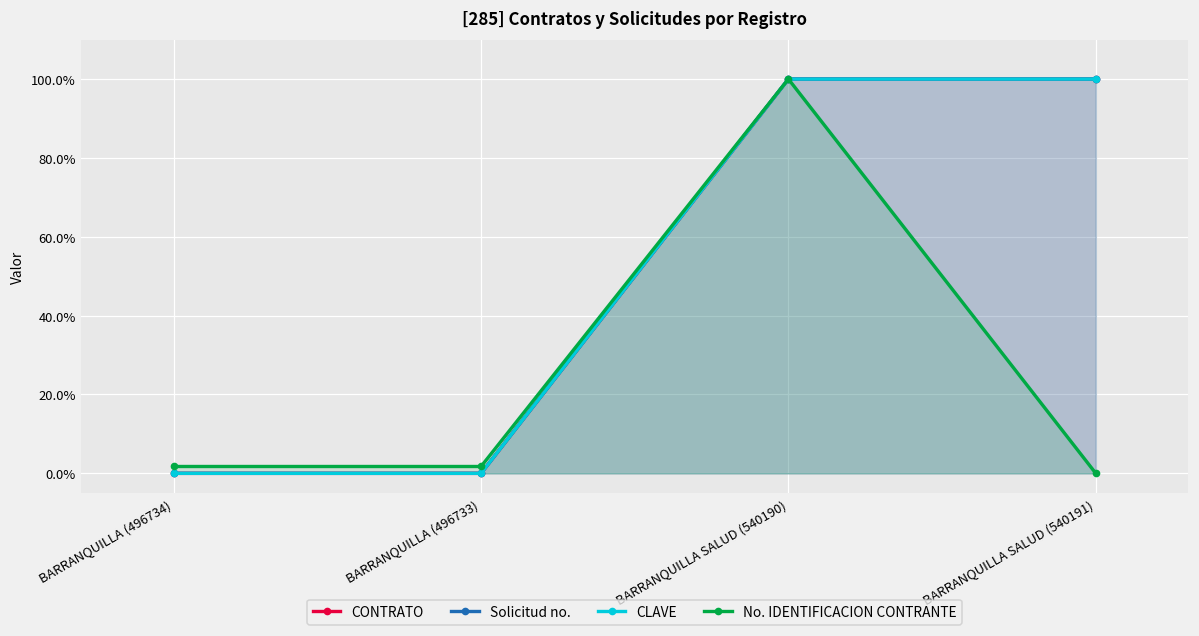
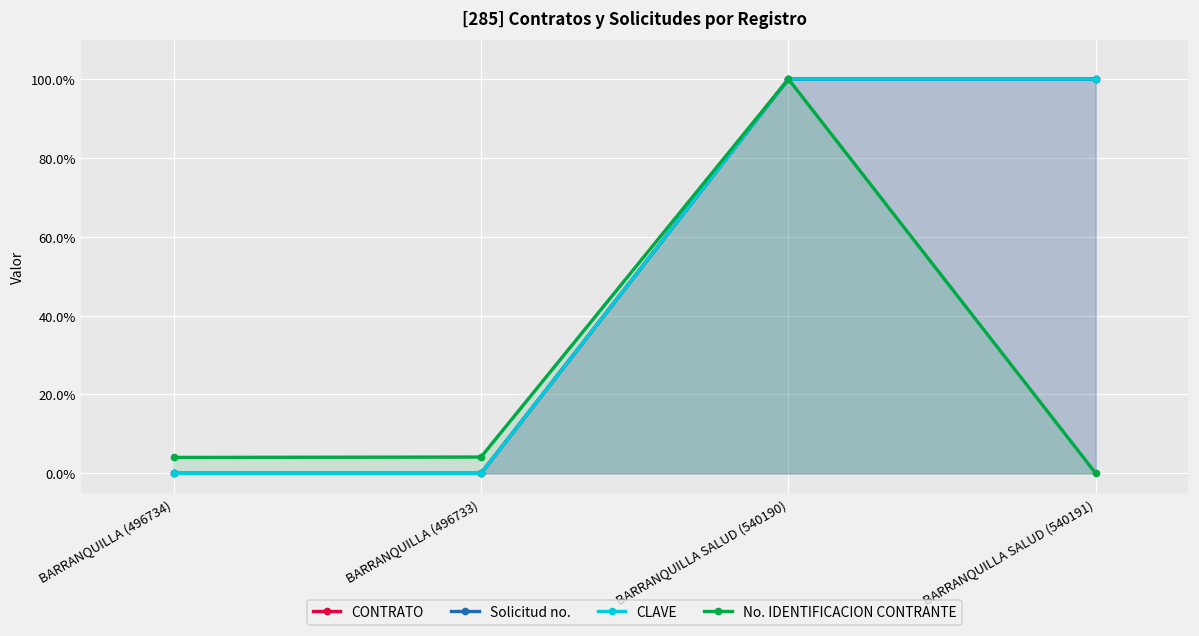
  {
    "CLAVE": {
      "BARRANQUILLA (496734)": "0%",
      "BARRANQUILLA (496733)": "0%",
      "BARRANQUILLA SALUD (540191)": "100%"
    },
    "No. IDENTIFICACION CONTRANTE": {
-     "BARRANQUILLA (496734)": "2%",
-     "BARRANQUILLA (496733)": "2%",
+     "BARRANQUILLA (496734)": "4%",
+     "BARRANQUILLA (496733)": "4%",
      "BARRANQUILLA SALUD (540191)": "0%"
    }
  }
